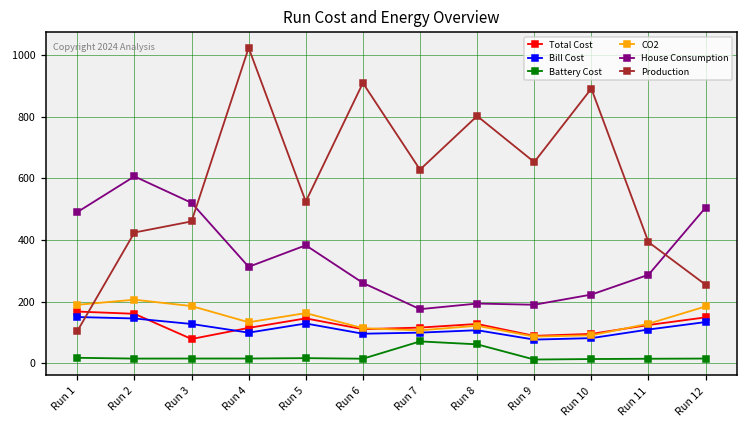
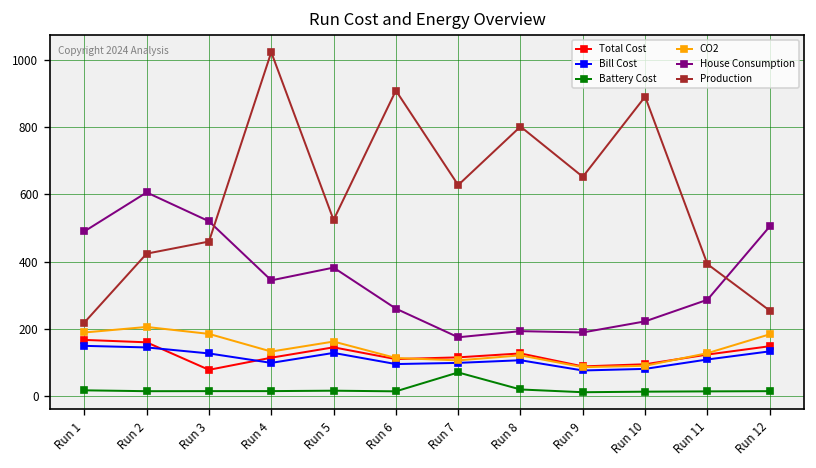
  {
    "Total Cost": {
      "Run 1": 170,
      "Run 2": 160,
      "Run 3": 80,
      "Run 4": 110,
      "Run 5": 150,
      "Run 12": 150
    },
    "Bill Cost": {
      "Run 1": 150,
      "Run 2": 150,
      "Run 3": 130,
      "Run 4": 100,
      "Run 5": 130,
      "Run 6": 100,
      "Run 8": 110,
      "Run 9": 80,
      "Run 10": 80,
      "Run 11": 110,
      "Run 12": 130
    },
    "Battery Cost": {
      "Run 1": 20,
      "Run 2": 20,
      "Run 3": 20,
      "Run 4": 20,
      "Run 5": 20,
      "Run 6": 10,
      "Run 7": 70,
-     "Run 8": 60,
+     "Run 8": 20,
      "Run 9": 10,
      "Run 10": 10,
      "Run 11": 10,
      "Run 12": 20
    },
    "CO2": {
      "Run 1": 190,
      "Run 2": 210,
      "Run 3": 190,
      "Run 4": 130,
      "Run 5": 160,
      "Run 12": 180
    },
    "House Consumption": {
      "Run 1": 490,
      "Run 2": 610,
      "Run 3": 520,
-     "Run 4": 310,
+     "Run 4": 340,
      "Run 5": 380,
      "Run 6": 260,
      "Run 7": 180,
      "Run 8": 190,
      "Run 9": 190,
      "Run 10": 220,
      "Run 11": 290,
      "Run 12": 500
    },
    "Production": {
-     "Run 1": 100,
+     "Run 1": 220,
      "Run 2": 420,
      "Run 3": 460,
      "Run 4": 1020,
      "Run 5": 520,
      "Run 6": 910,
      "Run 7": 630,
      "Run 8": 800,
      "Run 9": 650,
      "Run 10": 890,
      "Run 11": 390,
      "Run 12": 250
    }
  }
